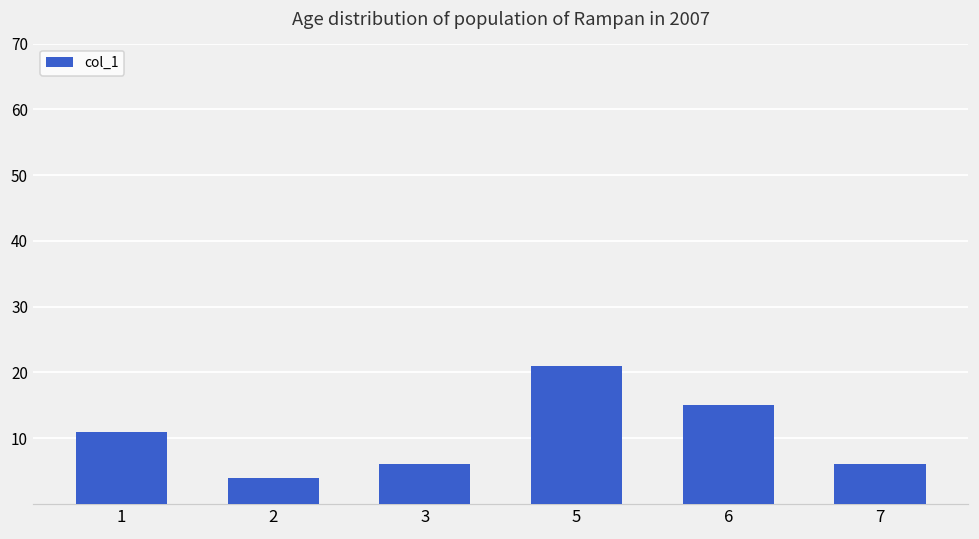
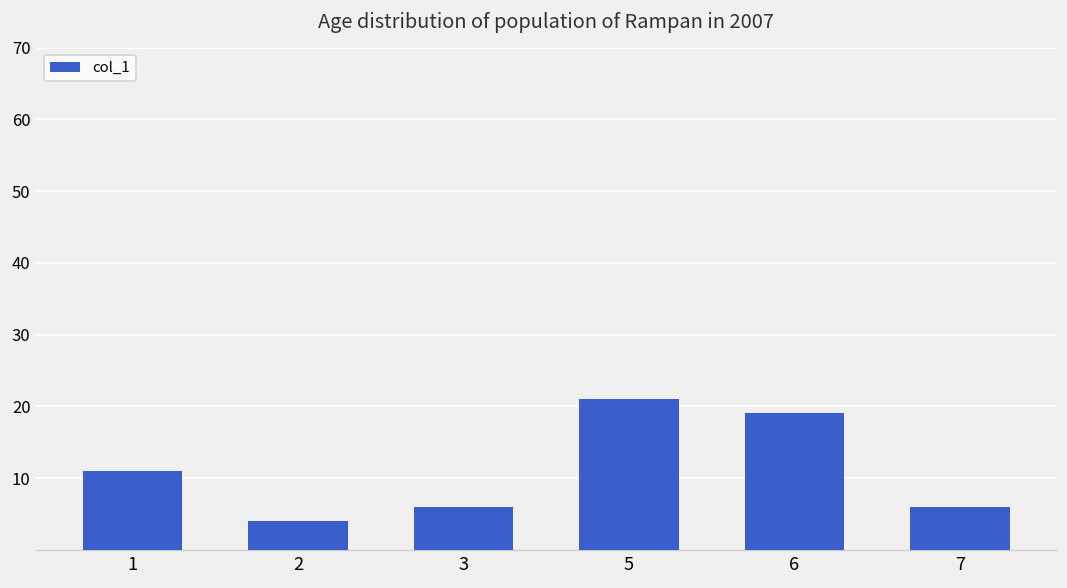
  {
    "1": 11,
    "2": 4,
    "3": 6,
    "5": 21,
-   "6": 15,
+   "6": 19,
    "7": 6
  }
